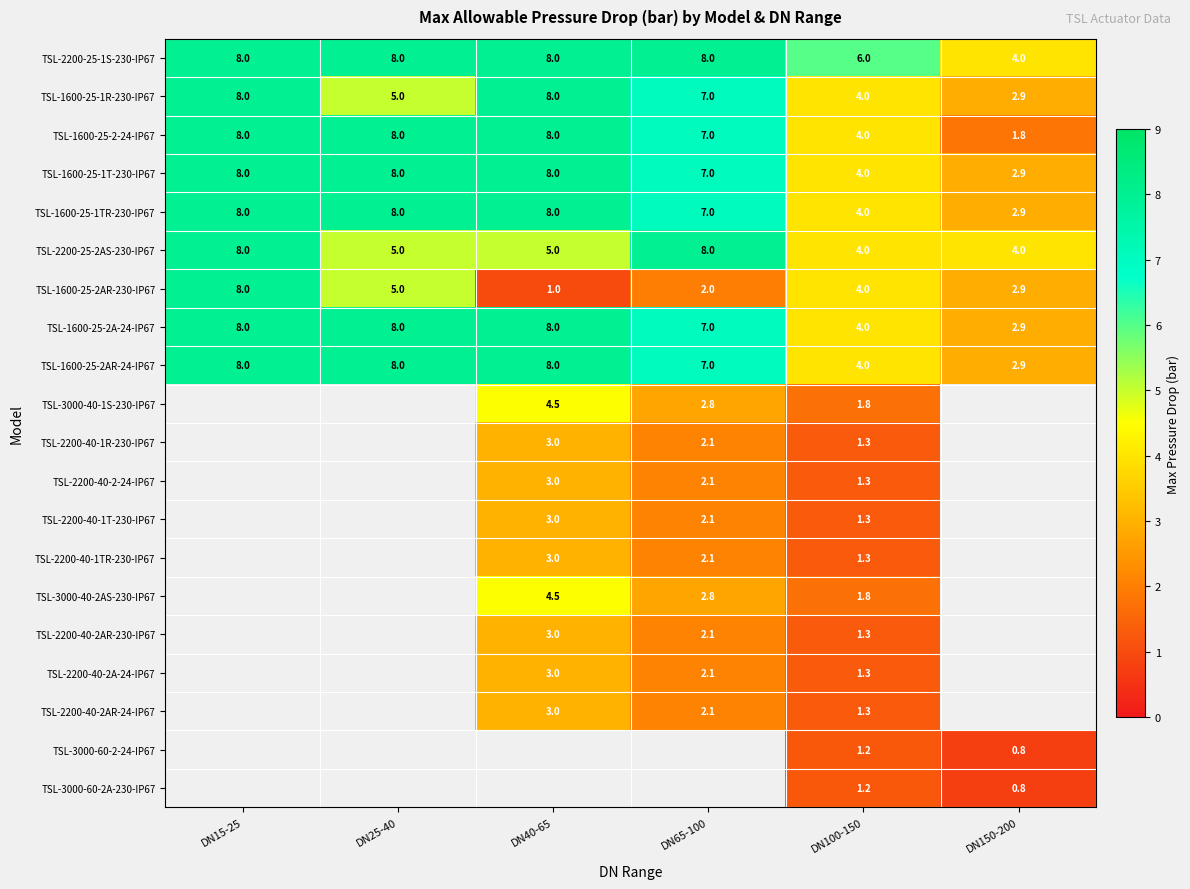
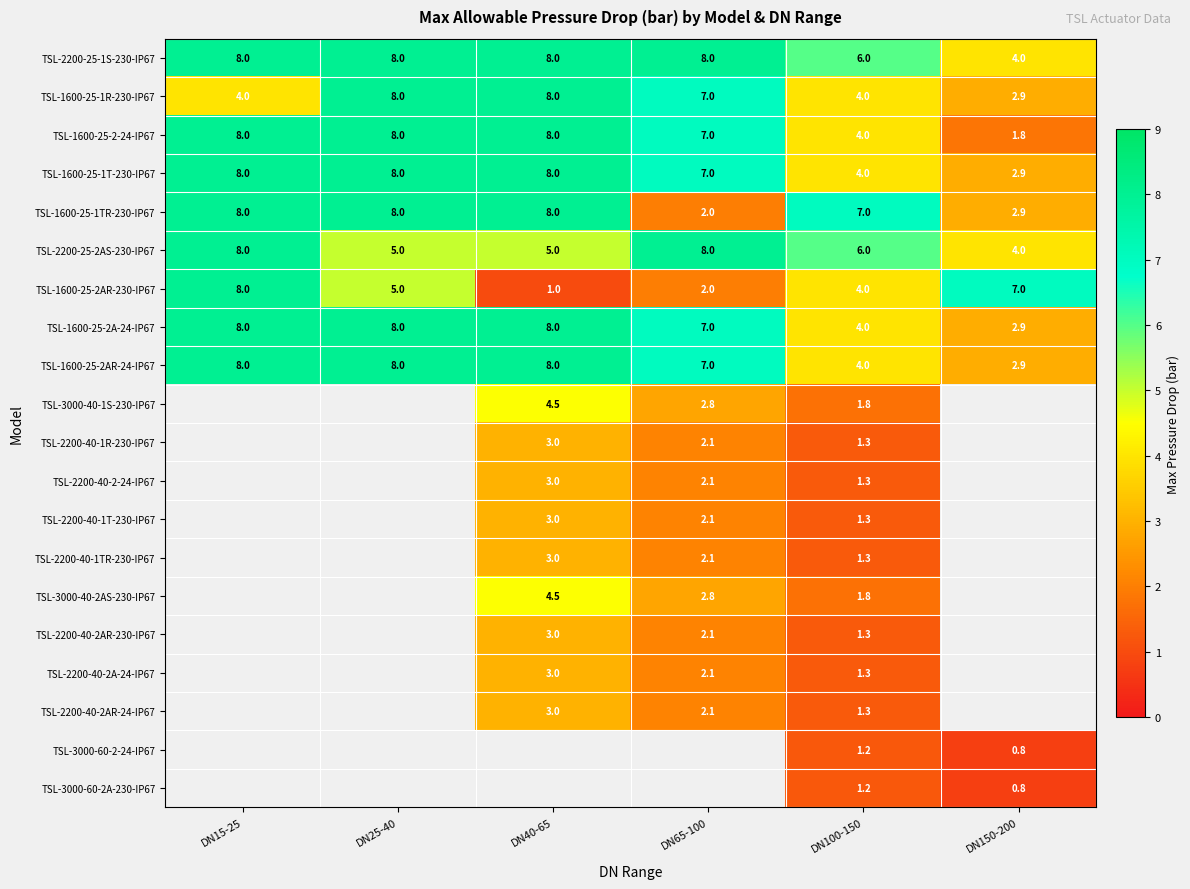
  {
    "TSL-2200-25-1S-230-IP67": {
      "DN15-25": 8.0,
      "DN25-40": 8.0,
      "DN40-65": 8.0,
      "DN65-100": 8.0,
      "DN100-150": 6.0,
      "DN150-200": 4.0
    },
    "TSL-1600-25-1R-230-IP67": {
-     "DN15-25": 8.0,
-     "DN25-40": 5.0,
+     "DN15-25": 4.0,
+     "DN25-40": 8.0,
      "DN40-65": 8.0,
      "DN65-100": 7.0,
      "DN100-150": 4.0,
      "DN150-200": 2.9
    },
    "TSL-1600-25-2-24-IP67": {
      "DN15-25": 8.0,
      "DN25-40": 8.0,
      "DN40-65": 8.0,
      "DN65-100": 7.0,
      "DN100-150": 4.0,
      "DN150-200": 1.8
    },
    "TSL-1600-25-1T-230-IP67": {
      "DN15-25": 8.0,
      "DN25-40": 8.0,
      "DN40-65": 8.0,
      "DN65-100": 7.0,
      "DN100-150": 4.0,
      "DN150-200": 2.9
    },
    "TSL-1600-25-1TR-230-IP67": {
      "DN15-25": 8.0,
      "DN25-40": 8.0,
      "DN40-65": 8.0,
-     "DN65-100": 7.0,
-     "DN100-150": 4.0,
+     "DN65-100": 2.0,
+     "DN100-150": 7.0,
      "DN150-200": 2.9
    },
    "TSL-2200-25-2AS-230-IP67": {
      "DN15-25": 8.0,
      "DN25-40": 5.0,
      "DN40-65": 5.0,
      "DN65-100": 8.0,
-     "DN100-150": 4.0,
+     "DN100-150": 6.0,
      "DN150-200": 4.0
    },
    "TSL-1600-25-2AR-230-IP67": {
      "DN15-25": 8.0,
      "DN25-40": 5.0,
      "DN40-65": 1.0,
      "DN65-100": 2.0,
      "DN100-150": 4.0,
-     "DN150-200": 2.9
+     "DN150-200": 7.0
    },
    "TSL-1600-25-2A-24-IP67": {
      "DN15-25": 8.0,
      "DN25-40": 8.0,
      "DN40-65": 8.0,
      "DN65-100": 7.0,
      "DN100-150": 4.0,
      "DN150-200": 2.9
    },
    "TSL-1600-25-2AR-24-IP67": {
      "DN15-25": 8.0,
      "DN25-40": 8.0,
      "DN40-65": 8.0,
      "DN65-100": 7.0,
      "DN100-150": 4.0,
      "DN150-200": 2.9
    },
    "TSL-3000-40-1S-230-IP67": {
      "DN40-65": 4.5,
      "DN65-100": 2.8,
      "DN100-150": 1.8
    },
    "TSL-2200-40-1R-230-IP67": {
      "DN40-65": 3.0,
      "DN65-100": 2.1,
      "DN100-150": 1.3
    },
    "TSL-2200-40-2-24-IP67": {
      "DN40-65": 3.0,
      "DN65-100": 2.1,
      "DN100-150": 1.3
    },
    "TSL-2200-40-1T-230-IP67": {
      "DN40-65": 3.0,
      "DN65-100": 2.1,
      "DN100-150": 1.3
    },
    "TSL-2200-40-1TR-230-IP67": {
      "DN40-65": 3.0,
      "DN65-100": 2.1,
      "DN100-150": 1.3
    },
    "TSL-3000-40-2AS-230-IP67": {
      "DN40-65": 4.5,
      "DN65-100": 2.8,
      "DN100-150": 1.8
    },
    "TSL-2200-40-2AR-230-IP67": {
      "DN40-65": 3.0,
      "DN65-100": 2.1,
      "DN100-150": 1.3
    },
    "TSL-2200-40-2A-24-IP67": {
      "DN40-65": 3.0,
      "DN65-100": 2.1,
      "DN100-150": 1.3
    },
    "TSL-2200-40-2AR-24-IP67": {
      "DN40-65": 3.0,
      "DN65-100": 2.1,
      "DN100-150": 1.3
    },
    "TSL-3000-60-2-24-IP67": {
      "DN100-150": 1.2,
      "DN150-200": 0.8
    },
    "TSL-3000-60-2A-230-IP67": {
      "DN100-150": 1.2,
      "DN150-200": 0.8
    }
  }
